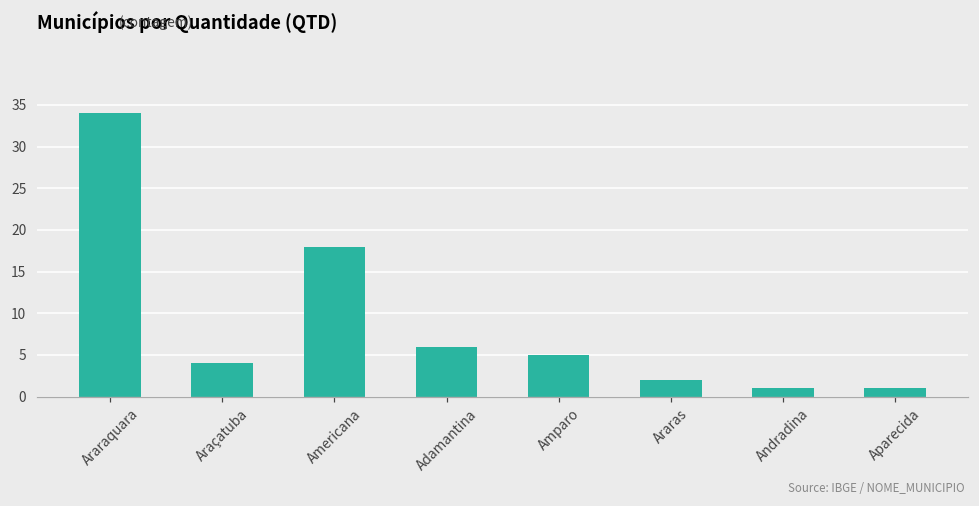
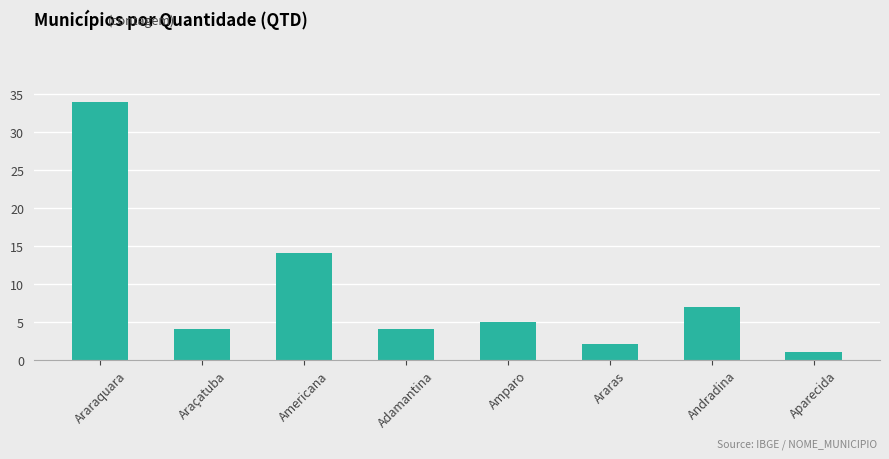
  {
    "Araraquara": 34,
    "Araçatuba": 4,
-   "Americana": 18,
-   "Adamantina": 6,
+   "Americana": 14,
+   "Adamantina": 4,
    "Amparo": 5,
    "Araras": 2,
-   "Andradina": 1,
+   "Andradina": 7,
    "Aparecida": 1
  }
